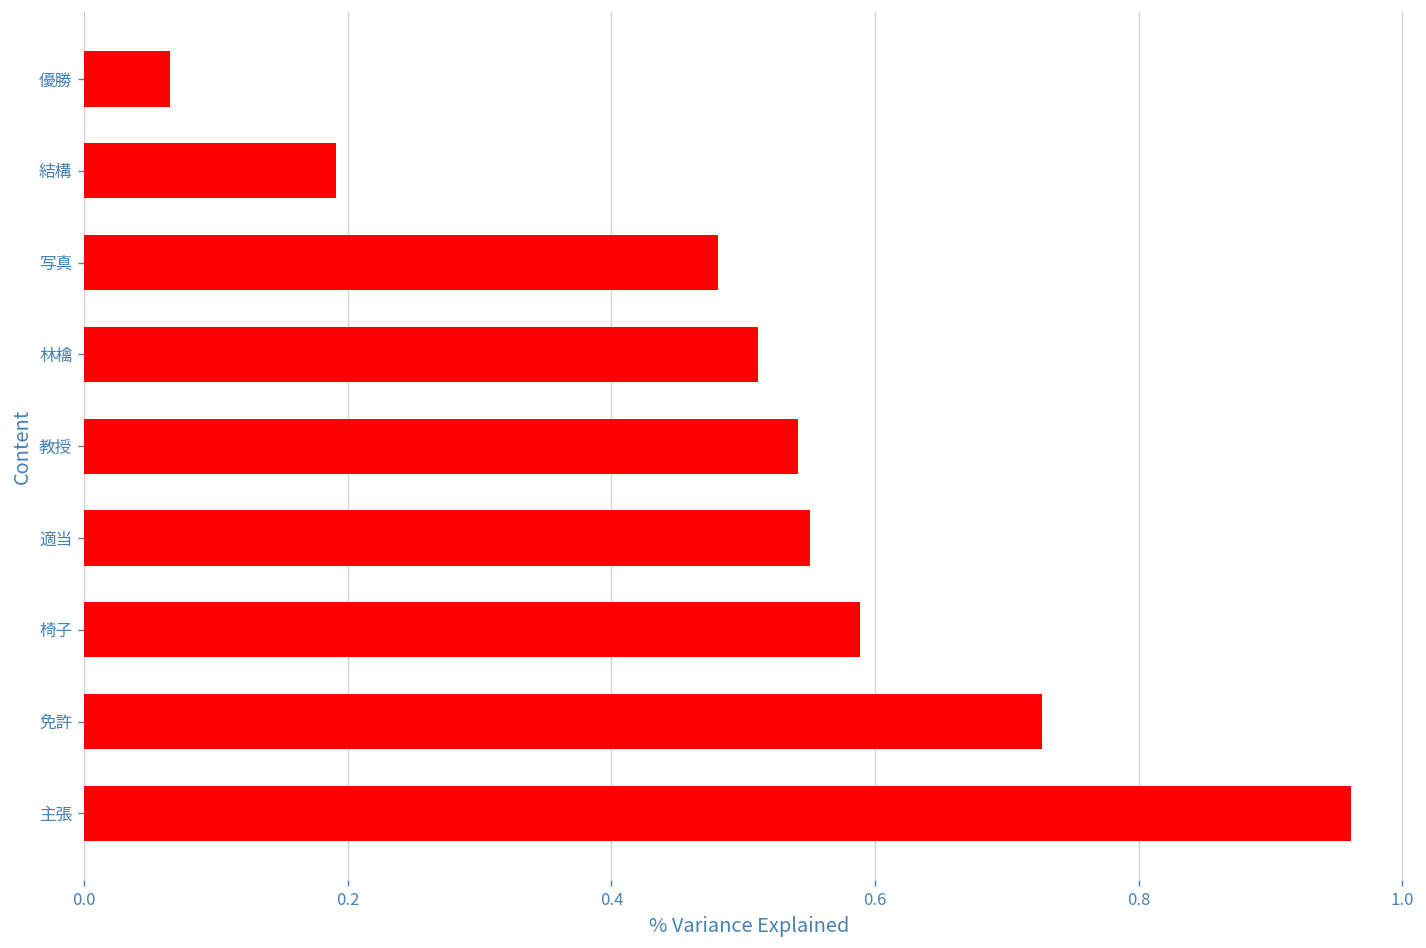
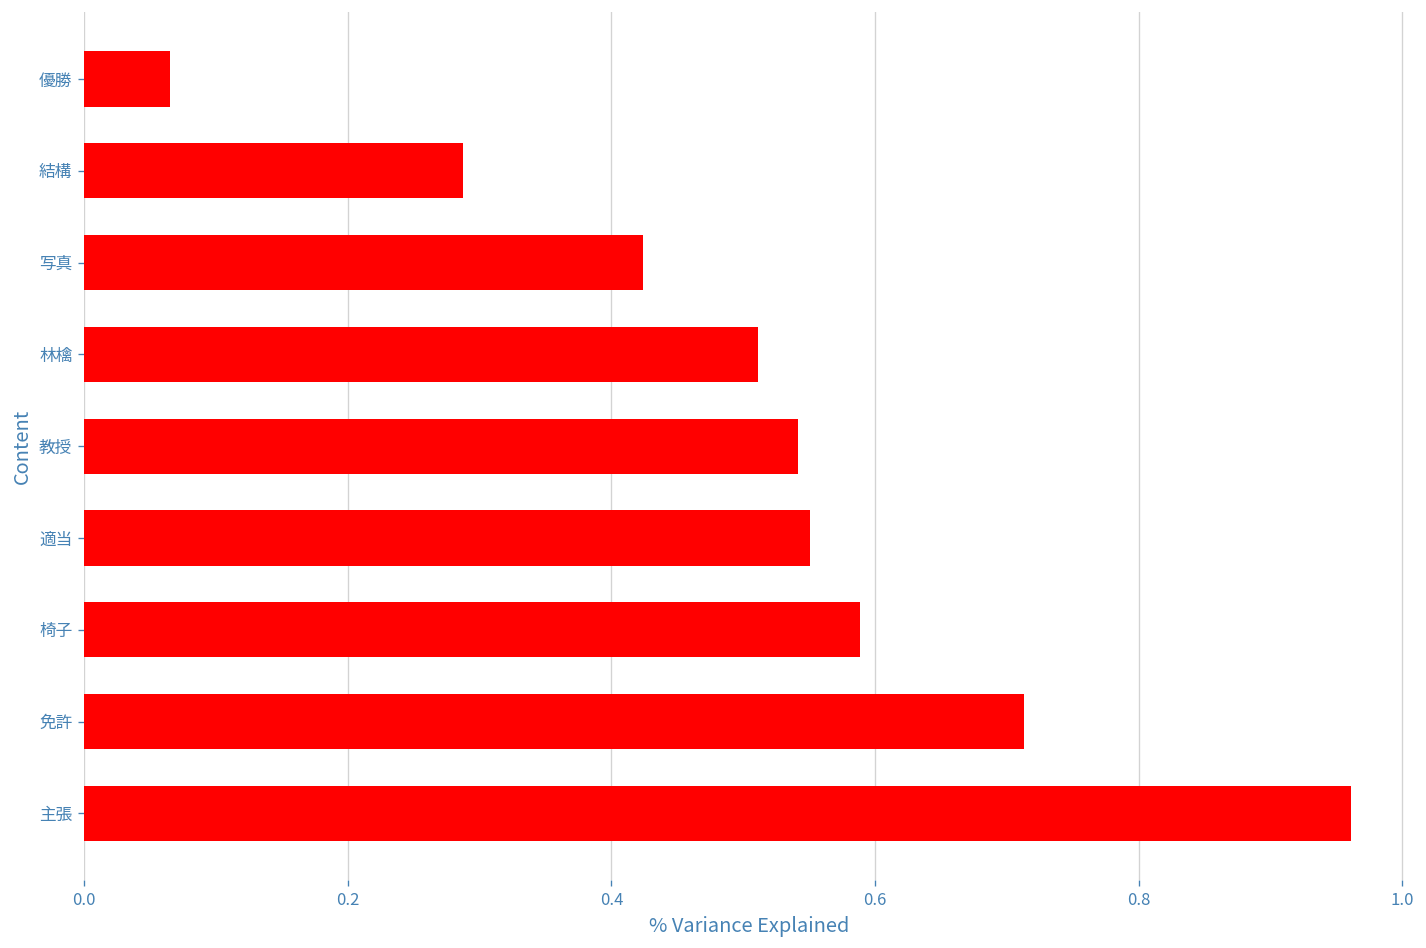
  {
    "優勝": 0.065,
-   "結構": 0.191,
-   "写真": 0.481,
+   "結構": 0.288,
+   "写真": 0.424,
    "林檎": 0.511,
    "教授": 0.542,
    "適当": 0.550,
    "椅子": 0.588,
-   "免許": 0.727,
+   "免許": 0.713,
    "主張": 0.961
  }
